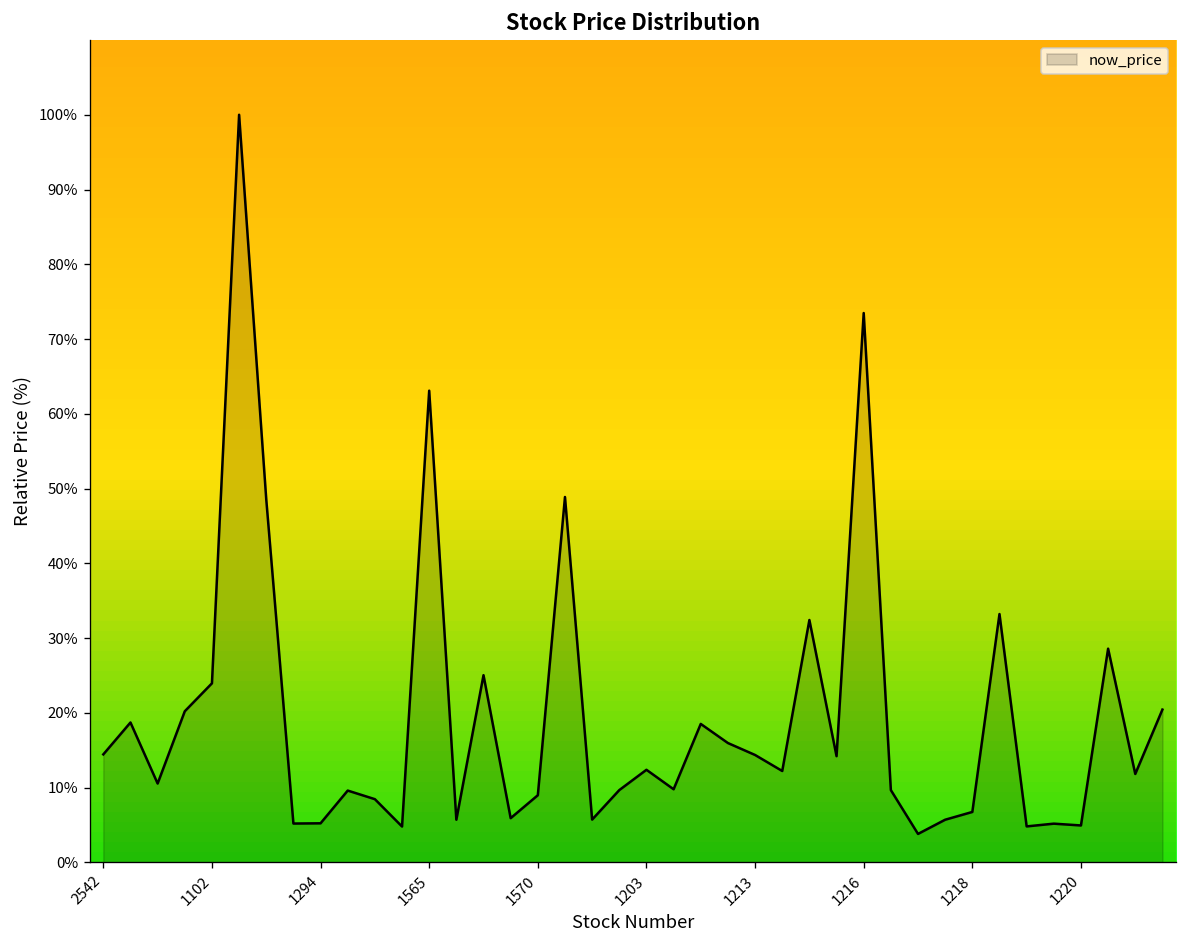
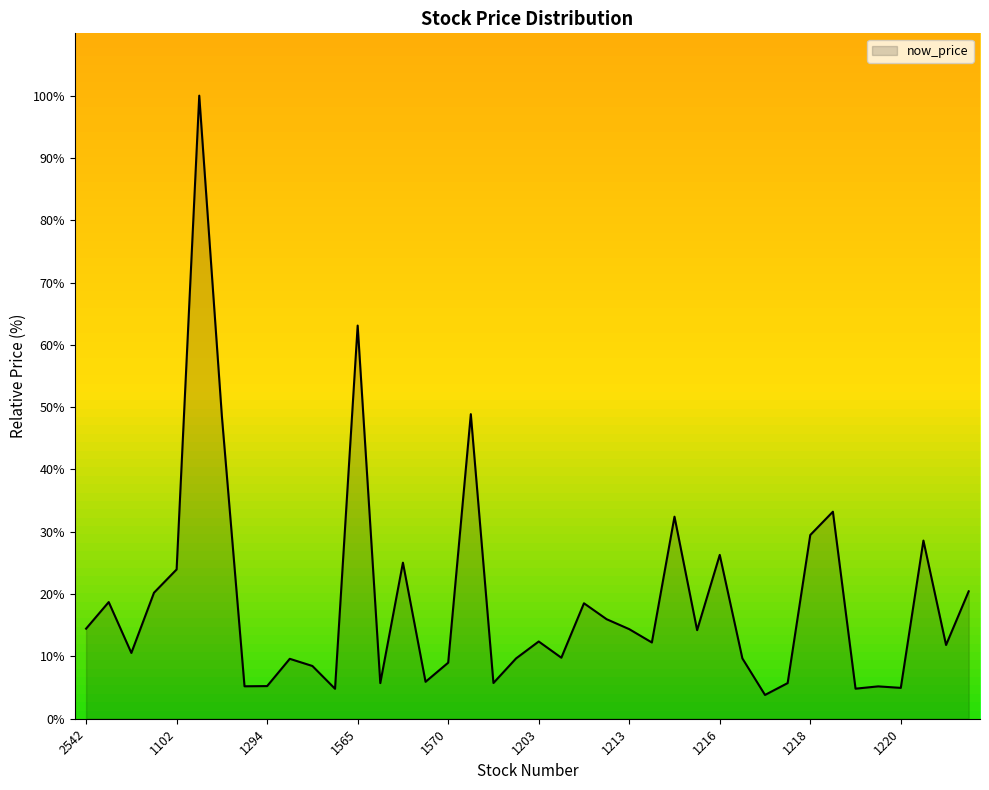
  {
    "2542": "14%",
    "1102": "24%",
    "1294": "5%",
    "1565": "63%",
    "1570": "9%",
    "1203": "12%",
    "1213": "14%",
-   "1216": "73%",
-   "1218": "7%",
+   "1216": "26%",
+   "1218": "29%",
    "1220": "5%"
  }
